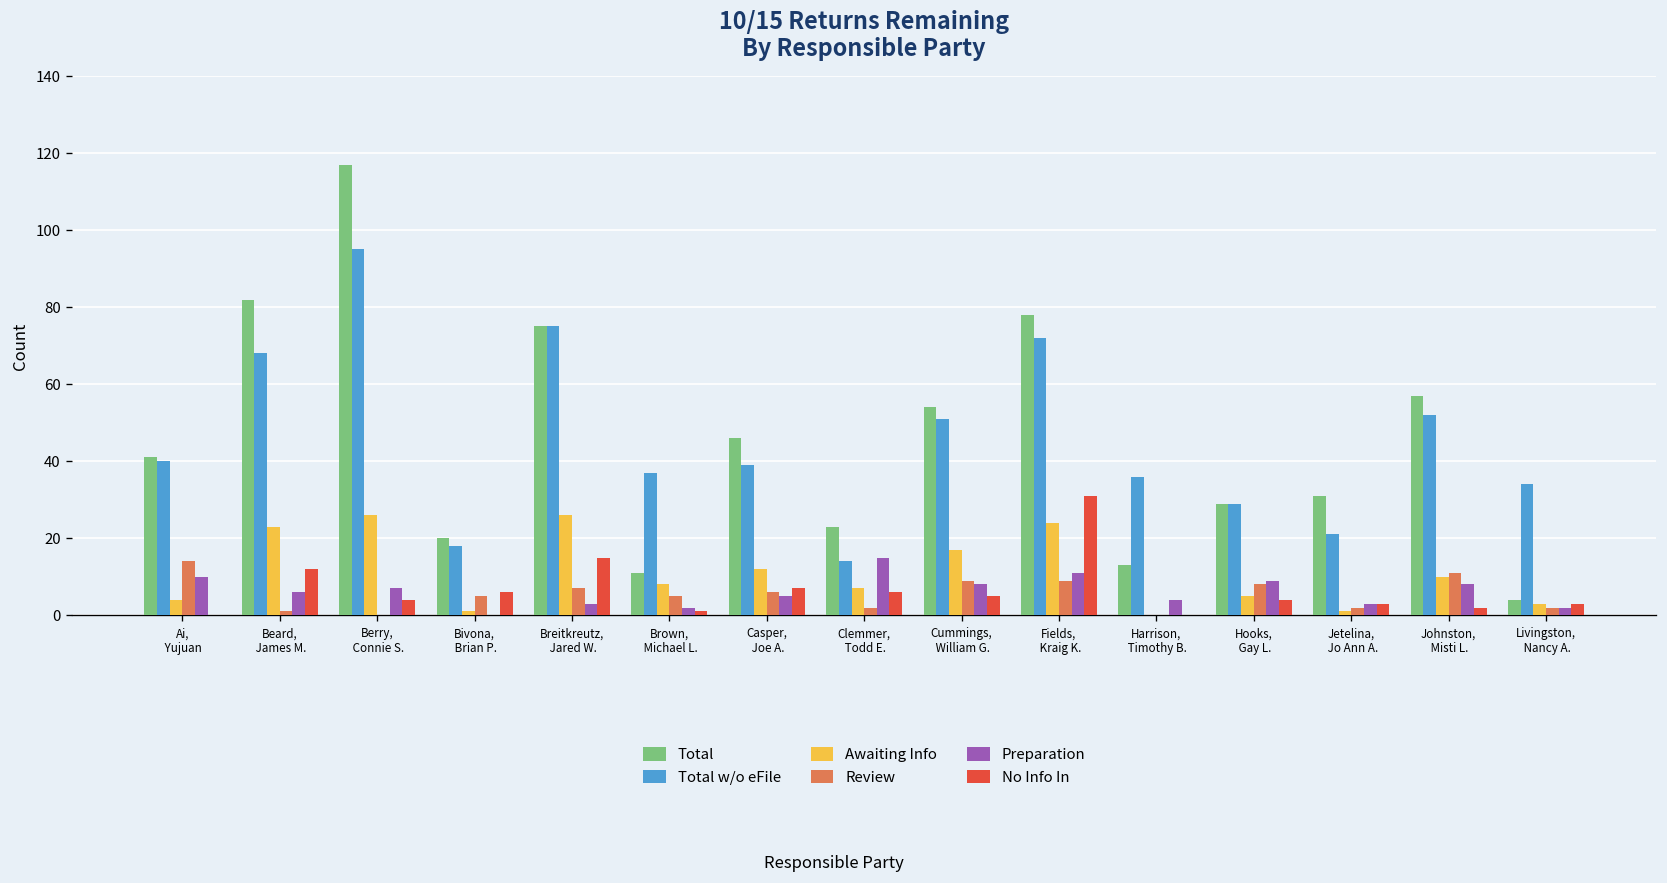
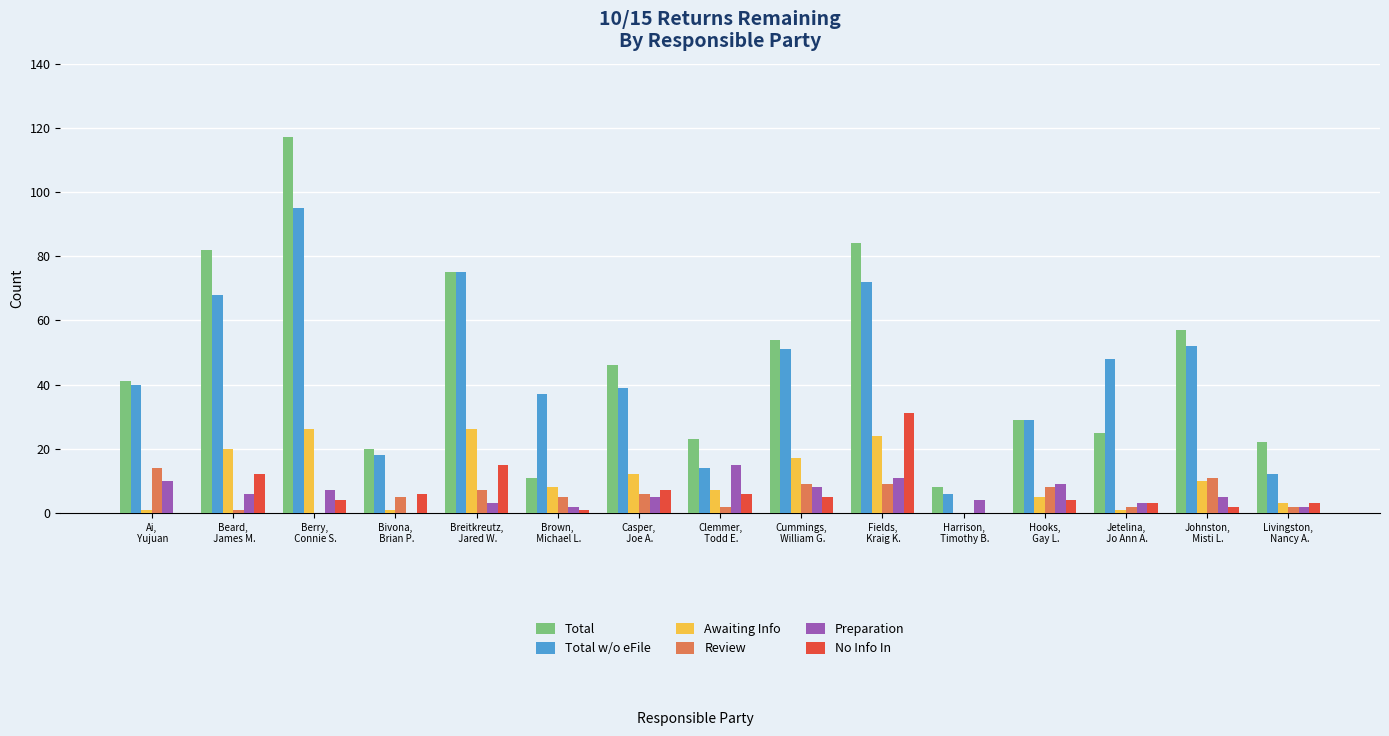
  {
    "Total": {
      "Ai, Yujuan": 41,
      "Beard, James M.": 82,
      "Berry, Connie S.": 117,
      "Bivona, Brian P.": 20,
      "Breitkreutz, Jared W.": 75,
      "Brown, Michael L.": 11,
      "Casper, Joe A.": 46,
      "Clemmer, Todd E.": 23,
      "Cummings, William G.": 54,
-     "Fields, Kraig K.": 78,
-     "Harrison, Timothy B.": 13,
+     "Fields, Kraig K.": 84,
+     "Harrison, Timothy B.": 8,
      "Hooks, Gay L.": 29,
-     "Jetelina, Jo Ann A.": 31,
+     "Jetelina, Jo Ann A.": 25,
      "Johnston, Misti L.": 57,
-     "Livingston, Nancy A.": 4
+     "Livingston, Nancy A.": 22
    },
    "Total w/o eFile": {
      "Ai, Yujuan": 40,
      "Beard, James M.": 68,
      "Berry, Connie S.": 95,
      "Bivona, Brian P.": 18,
      "Breitkreutz, Jared W.": 75,
      "Brown, Michael L.": 37,
      "Casper, Joe A.": 39,
      "Clemmer, Todd E.": 14,
      "Cummings, William G.": 51,
      "Fields, Kraig K.": 72,
-     "Harrison, Timothy B.": 36,
+     "Harrison, Timothy B.": 6,
      "Hooks, Gay L.": 29,
-     "Jetelina, Jo Ann A.": 21,
+     "Jetelina, Jo Ann A.": 48,
      "Johnston, Misti L.": 52,
-     "Livingston, Nancy A.": 34
+     "Livingston, Nancy A.": 12
    },
    "Awaiting Info": {
-     "Ai, Yujuan": 4,
-     "Beard, James M.": 23,
+     "Ai, Yujuan": 1,
+     "Beard, James M.": 20,
      "Berry, Connie S.": 26,
      "Bivona, Brian P.": 1,
      "Breitkreutz, Jared W.": 26,
      "Brown, Michael L.": 8,
      "Casper, Joe A.": 12,
      "Clemmer, Todd E.": 7,
      "Cummings, William G.": 17,
      "Fields, Kraig K.": 24,
      "Harrison, Timothy B.": 0,
      "Hooks, Gay L.": 5,
      "Jetelina, Jo Ann A.": 1,
      "Johnston, Misti L.": 10,
      "Livingston, Nancy A.": 3
    },
    "Preparation": {
      "Ai, Yujuan": 10,
      "Beard, James M.": 6,
      "Berry, Connie S.": 7,
      "Bivona, Brian P.": 0,
      "Breitkreutz, Jared W.": 3,
      "Brown, Michael L.": 2,
      "Casper, Joe A.": 5,
      "Clemmer, Todd E.": 15,
      "Cummings, William G.": 8,
      "Fields, Kraig K.": 11,
      "Harrison, Timothy B.": 4,
      "Hooks, Gay L.": 9,
      "Jetelina, Jo Ann A.": 3,
-     "Johnston, Misti L.": 8,
+     "Johnston, Misti L.": 5,
      "Livingston, Nancy A.": 2
    }
  }
